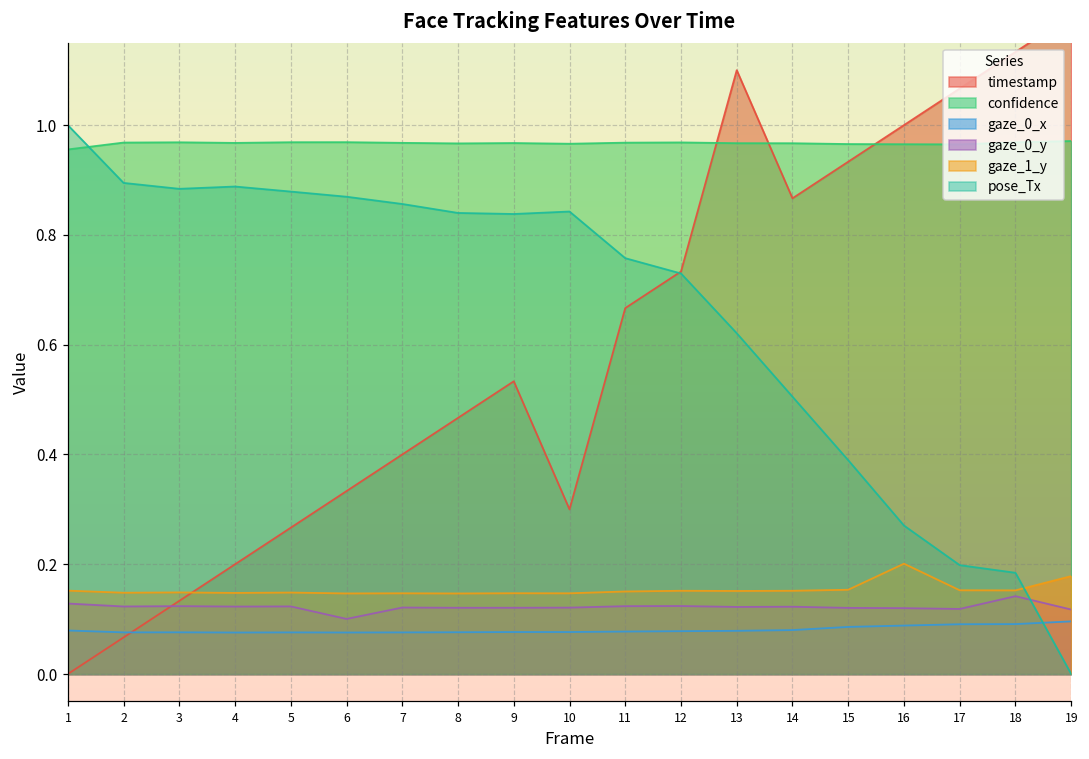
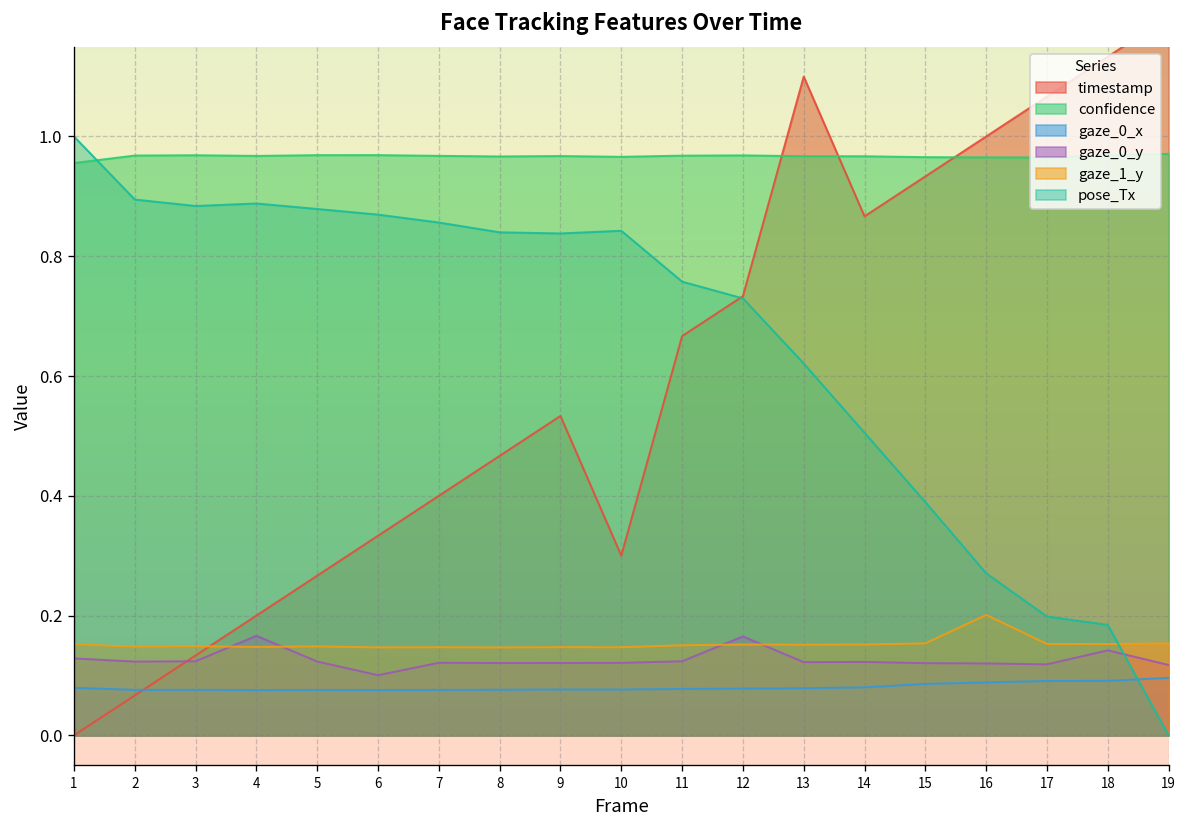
  {
    "timestamp": {
      "1": 0.00,
      "2": 0.07,
      "3": 0.13,
      "4": 0.20,
      "5": 0.27,
      "6": 0.33,
      "7": 0.40,
      "8": 0.47,
      "9": 0.53,
      "10": 0.30,
      "11": 0.67,
      "13": 1.10,
      "14": 0.87,
      "15": 0.93,
      "16": 1.00
    },
    "gaze_0_y": {
      "1": 0.13,
      "2": 0.12,
      "3": 0.12,
-     "4": 0.12,
+     "4": 0.17,
      "5": 0.12,
      "6": 0.10,
      "7": 0.12,
      "8": 0.12,
      "9": 0.12,
      "10": 0.12,
      "11": 0.12,
-     "12": 0.12,
+     "12": 0.17,
      "13": 0.12,
      "14": 0.12,
      "15": 0.12,
      "16": 0.12,
      "17": 0.12,
      "18": 0.14,
      "19": 0.12
    },
    "gaze_1_y": {
      "1": 0.15,
      "2": 0.15,
      "3": 0.15,
      "4": 0.15,
      "5": 0.15,
      "6": 0.15,
      "7": 0.15,
      "8": 0.15,
      "9": 0.15,
      "10": 0.15,
      "11": 0.15,
      "12": 0.15,
      "13": 0.15,
      "14": 0.15,
      "15": 0.15,
      "16": 0.20,
      "17": 0.15,
      "18": 0.15,
-     "19": 0.18
+     "19": 0.15
    }
  }
